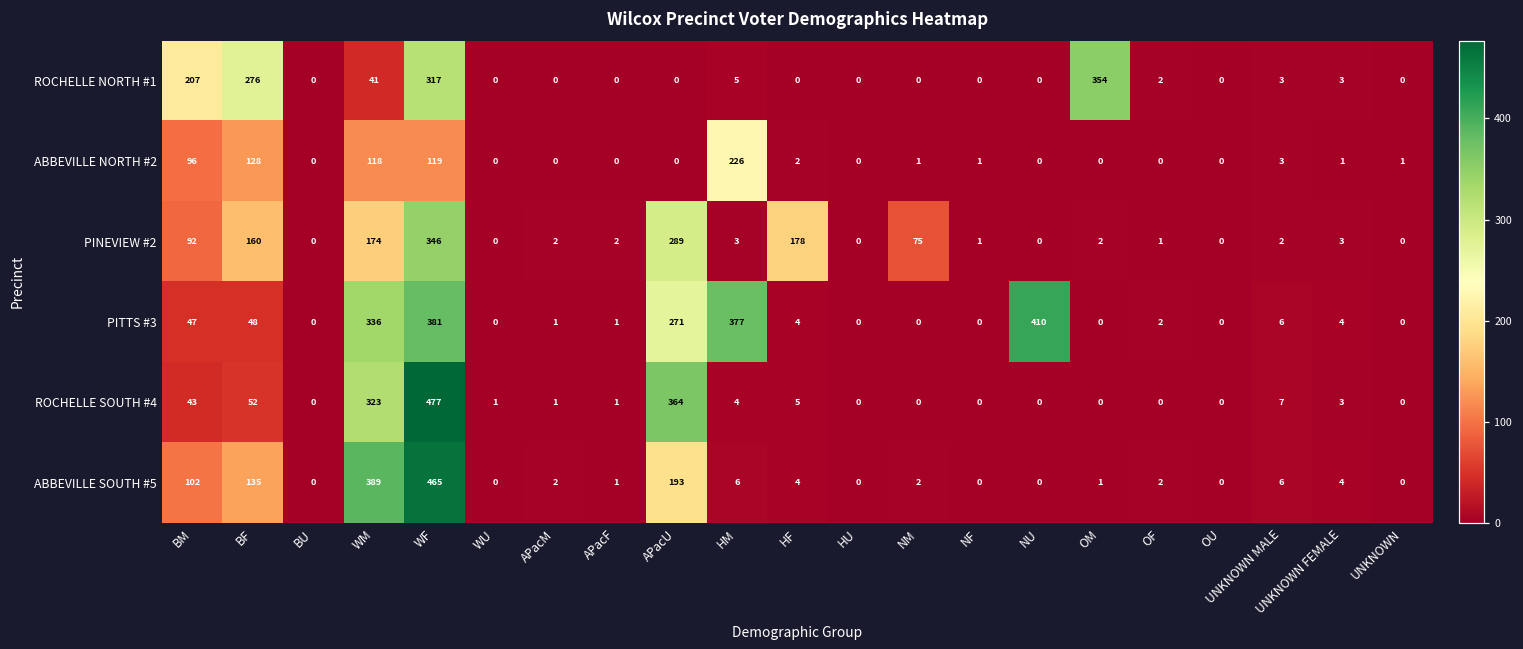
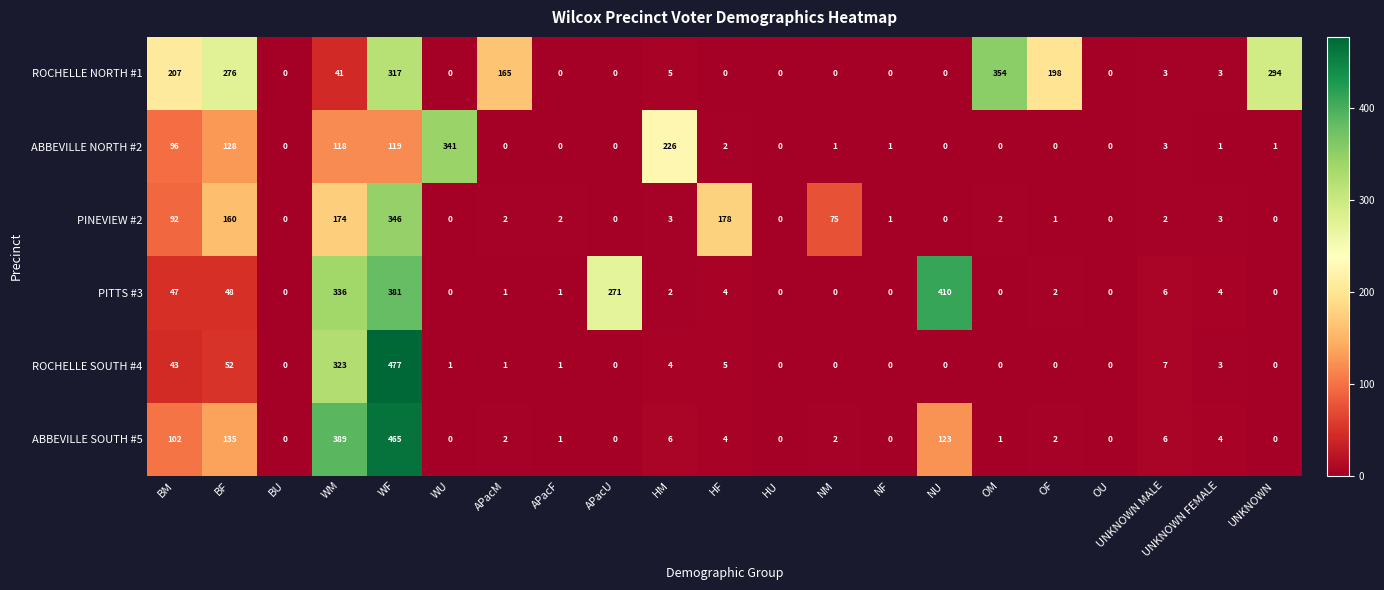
  {
    "ROCHELLE NORTH #1": {
      "BM": 207,
      "BF": 276,
      "BU": 0,
      "WM": 41,
      "WF": 317,
      "WU": 0,
-     "APacM": 0,
+     "APacM": 165,
      "APacF": 0,
      "APacU": 0,
      "HM": 5,
      "HF": 0,
      "HU": 0,
      "NM": 0,
      "NF": 0,
      "NU": 0,
      "OM": 354,
-     "OF": 2,
+     "OF": 198,
      "OU": 0,
      "UNKNOWN MALE": 3,
      "UNKNOWN FEMALE": 3,
-     "UNKNOWN": 0
+     "UNKNOWN": 294
    },
    "ABBEVILLE NORTH #2": {
      "BM": 96,
      "BF": 128,
      "BU": 0,
      "WM": 118,
      "WF": 119,
-     "WU": 0,
+     "WU": 341,
      "APacM": 0,
      "APacF": 0,
      "APacU": 0,
      "HM": 226,
      "HF": 2,
      "HU": 0,
      "NM": 1,
      "NF": 1,
      "NU": 0,
      "OM": 0,
      "OF": 0,
      "OU": 0,
      "UNKNOWN MALE": 3,
      "UNKNOWN FEMALE": 1,
      "UNKNOWN": 1
    },
    "PINEVIEW #2": {
      "BM": 92,
      "BF": 160,
      "BU": 0,
      "WM": 174,
      "WF": 346,
      "WU": 0,
      "APacM": 2,
      "APacF": 2,
-     "APacU": 289,
+     "APacU": 0,
      "HM": 3,
      "HF": 178,
      "HU": 0,
      "NM": 75,
      "NF": 1,
      "NU": 0,
      "OM": 2,
      "OF": 1,
      "OU": 0,
      "UNKNOWN MALE": 2,
      "UNKNOWN FEMALE": 3,
      "UNKNOWN": 0
    },
    "PITTS #3": {
      "BM": 47,
      "BF": 48,
      "BU": 0,
      "WM": 336,
      "WF": 381,
      "WU": 0,
      "APacM": 1,
      "APacF": 1,
      "APacU": 271,
-     "HM": 377,
+     "HM": 2,
      "HF": 4,
      "HU": 0,
      "NM": 0,
      "NF": 0,
      "NU": 410,
      "OM": 0,
      "OF": 2,
      "OU": 0,
      "UNKNOWN MALE": 6,
      "UNKNOWN FEMALE": 4,
      "UNKNOWN": 0
    },
    "ROCHELLE SOUTH #4": {
      "BM": 43,
      "BF": 52,
      "BU": 0,
      "WM": 323,
      "WF": 477,
      "WU": 1,
      "APacM": 1,
      "APacF": 1,
-     "APacU": 364,
+     "APacU": 0,
      "HM": 4,
      "HF": 5,
      "HU": 0,
      "NM": 0,
      "NF": 0,
      "NU": 0,
      "OM": 0,
      "OF": 0,
      "OU": 0,
      "UNKNOWN MALE": 7,
      "UNKNOWN FEMALE": 3,
      "UNKNOWN": 0
    },
    "ABBEVILLE SOUTH #5": {
      "BM": 102,
      "BF": 135,
      "BU": 0,
      "WM": 389,
      "WF": 465,
      "WU": 0,
      "APacM": 2,
      "APacF": 1,
-     "APacU": 193,
+     "APacU": 0,
      "HM": 6,
      "HF": 4,
      "HU": 0,
      "NM": 2,
      "NF": 0,
-     "NU": 0,
+     "NU": 123,
      "OM": 1,
      "OF": 2,
      "OU": 0,
      "UNKNOWN MALE": 6,
      "UNKNOWN FEMALE": 4,
      "UNKNOWN": 0
    }
  }
